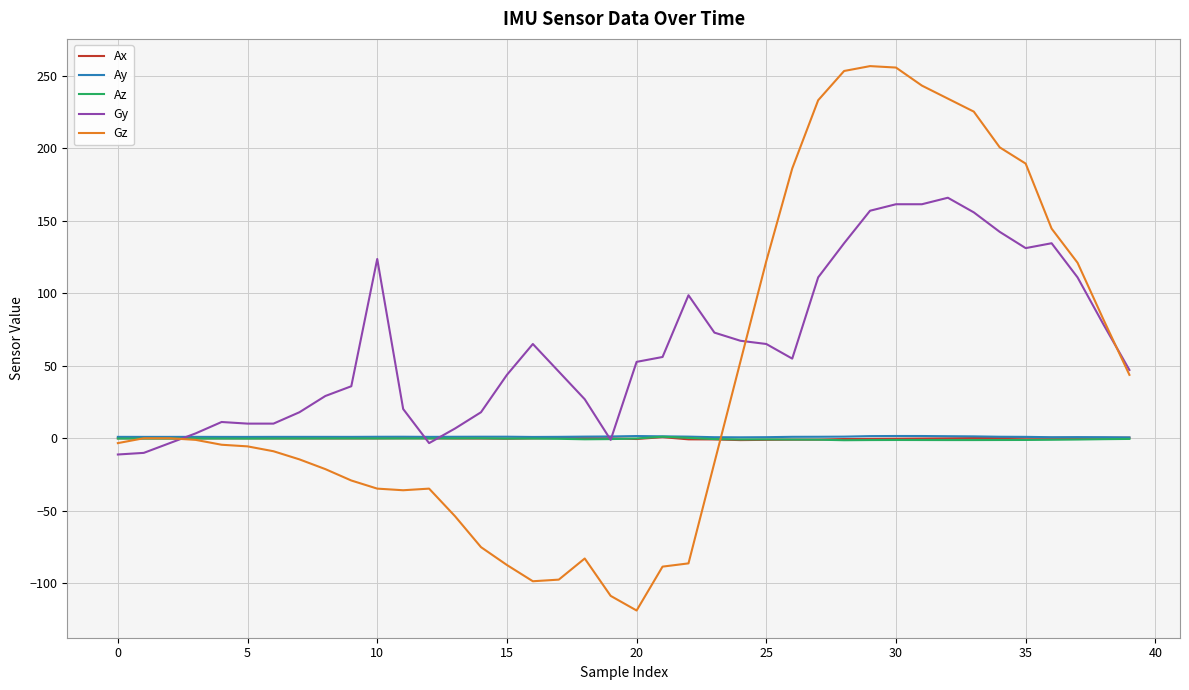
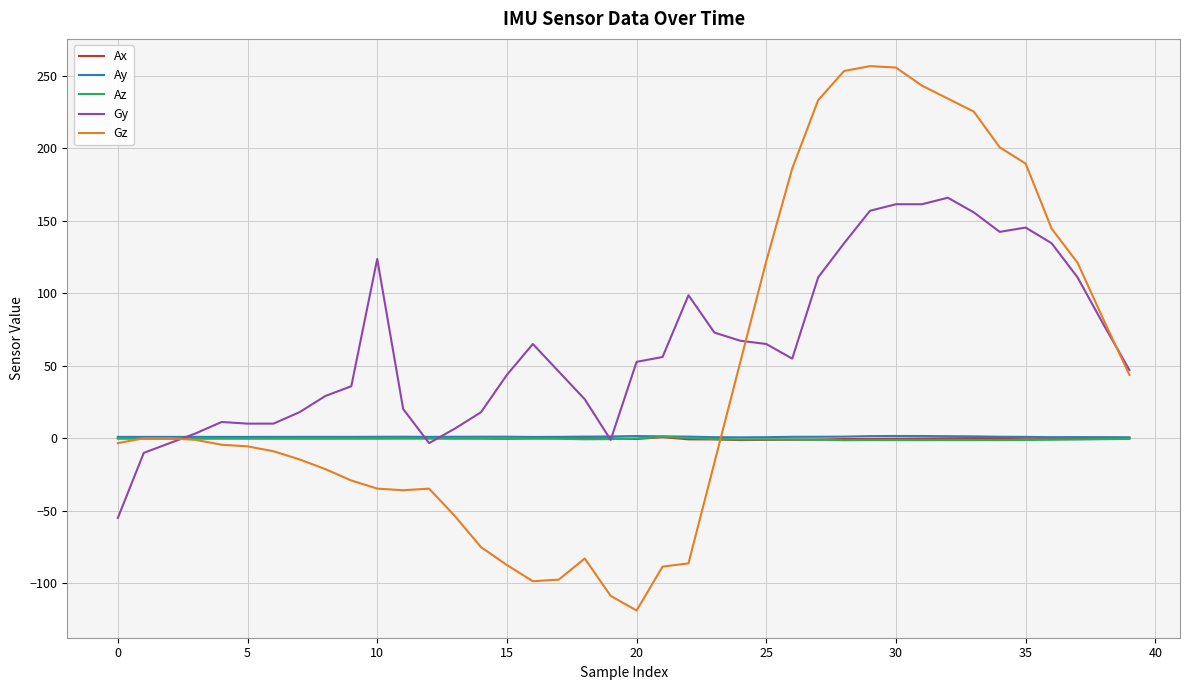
  {
    "Ay": {
      "30": 2
    },
    "Gy": {
-     "0": -11,
+     "0": -55,
      "5": 10,
      "10": 124,
      "15": 44,
      "20": 53,
      "25": 65,
      "30": 161,
-     "35": 131
+     "35": 145
    },
    "Gz": {
      "0": -3,
      "5": -6,
      "10": -35,
      "15": -87,
      "20": -119,
      "25": 122,
      "30": 255,
      "35": 189
    }
  }
